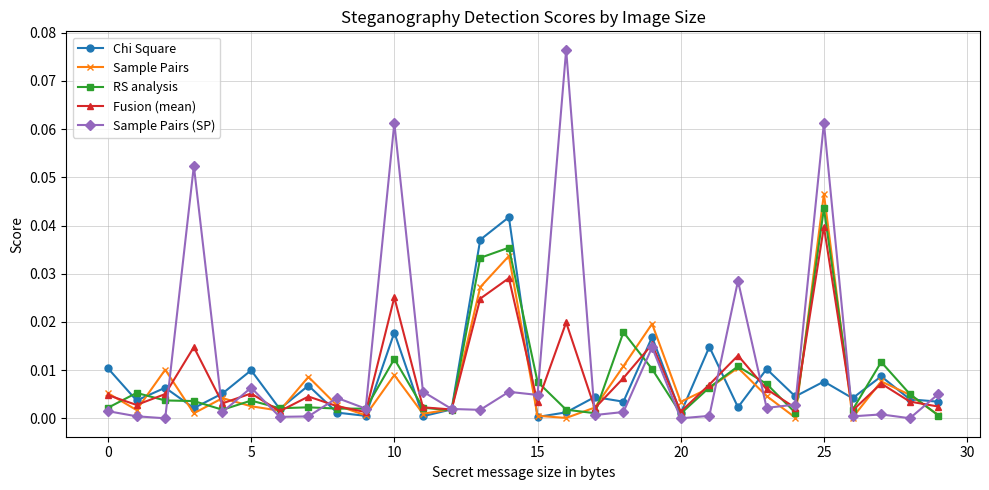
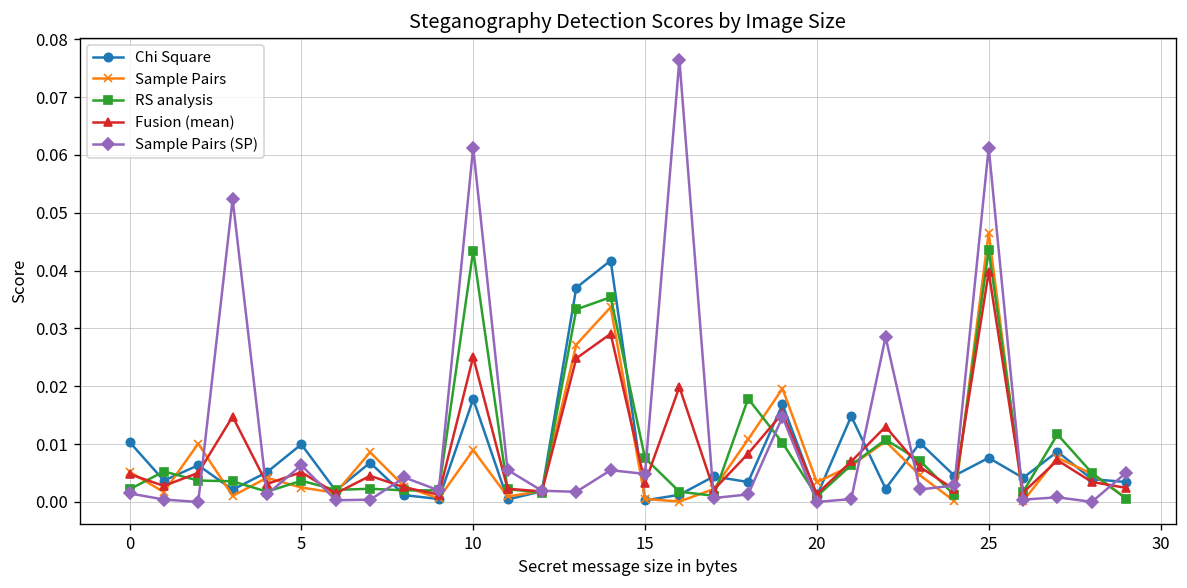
  {
    "Chi Square": {
      "0": 0.010,
      "5": 0.010,
      "10": 0.018,
      "25": 0.008
    },
    "Sample Pairs": {
      "5": 0.002,
      "10": 0.009,
      "20": 0.003,
      "25": 0.047
    },
    "RS analysis": {
      "0": 0.002,
      "5": 0.004,
-     "10": 0.012,
+     "10": 0.043,
      "15": 0.008,
      "25": 0.044
    },
    "Fusion (mean)": {
      "5": 0.005,
      "10": 0.025,
      "15": 0.003,
      "25": 0.040
    },
    "Sample Pairs (SP)": {
      "0": 0.001,
      "5": 0.006,
      "10": 0.061,
      "15": 0.005,
      "20": 0.000,
      "25": 0.061
    }
  }
